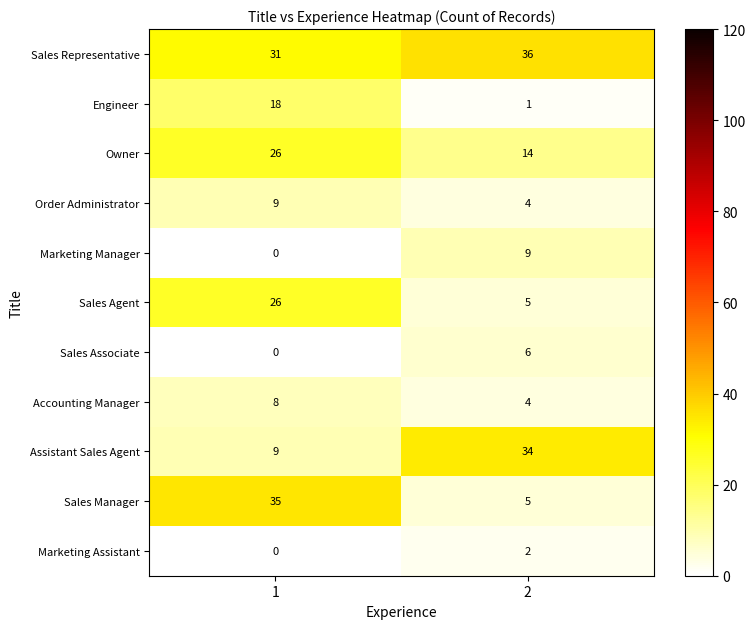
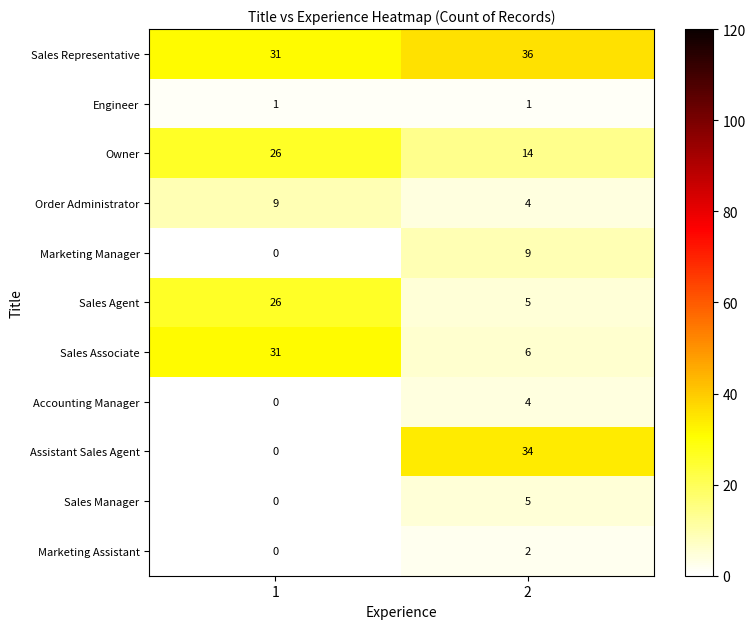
  {
    "Sales Representative": {
      "1": 31,
      "2": 36
    },
    "Engineer": {
-     "1": 18,
+     "1": 1,
      "2": 1
    },
    "Owner": {
      "1": 26,
      "2": 14
    },
    "Order Administrator": {
      "1": 9,
      "2": 4
    },
    "Marketing Manager": {
      "1": 0,
      "2": 9
    },
    "Sales Agent": {
      "1": 26,
      "2": 5
    },
    "Sales Associate": {
-     "1": 0,
+     "1": 31,
      "2": 6
    },
    "Accounting Manager": {
-     "1": 8,
+     "1": 0,
      "2": 4
    },
    "Assistant Sales Agent": {
-     "1": 9,
+     "1": 0,
      "2": 34
    },
    "Sales Manager": {
-     "1": 35,
+     "1": 0,
      "2": 5
    },
    "Marketing Assistant": {
      "1": 0,
      "2": 2
    }
  }
